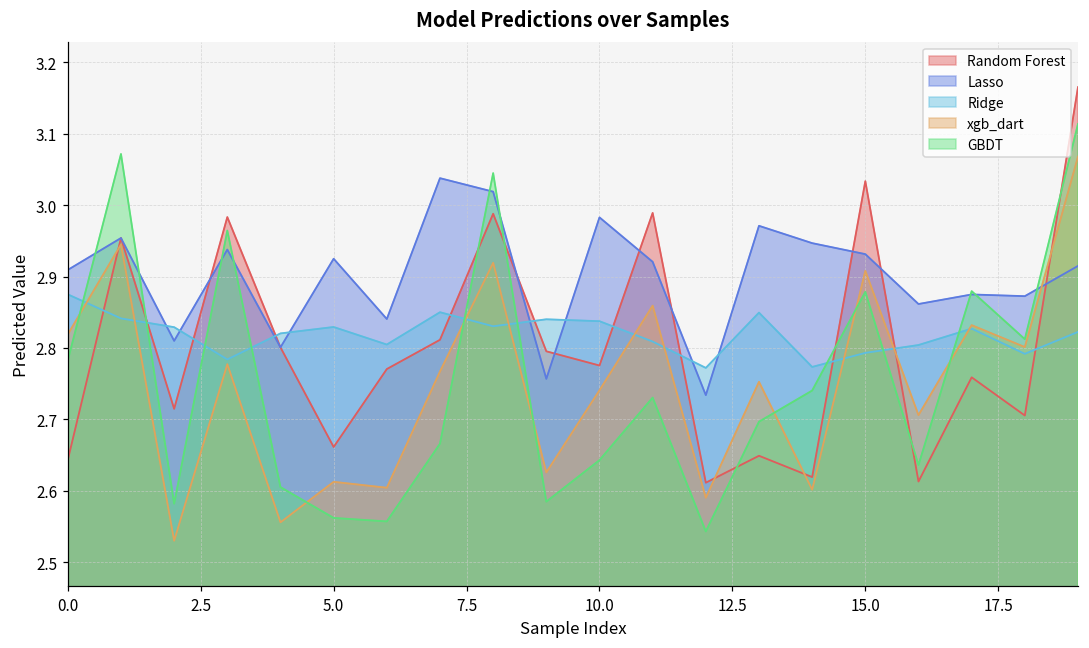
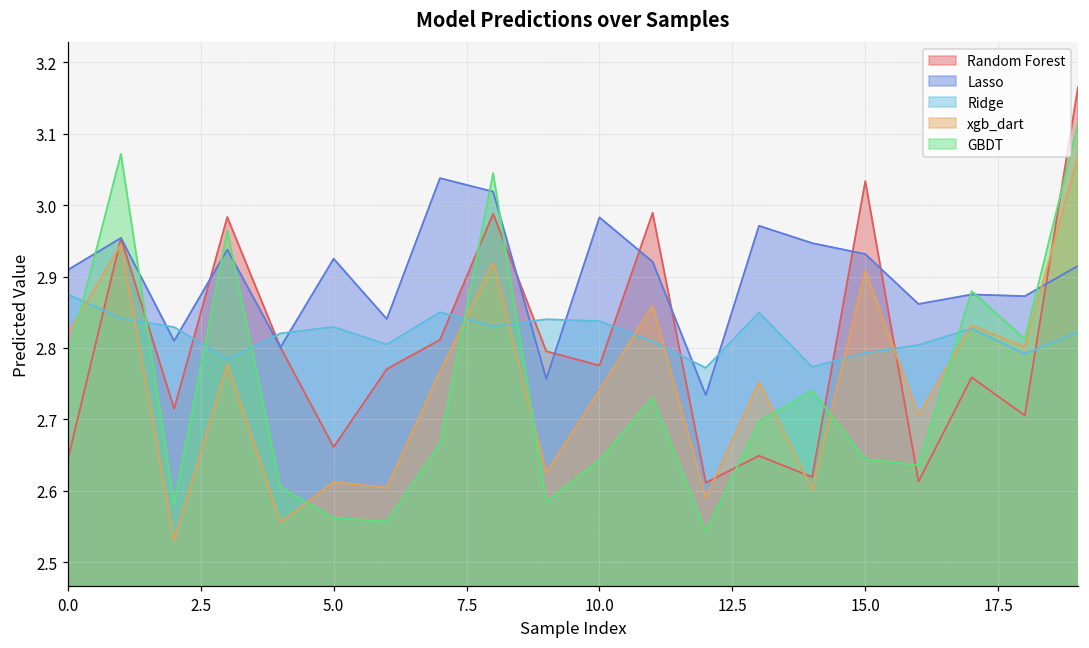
  {
    "GBDT": {
      "0.0": 2.78,
      "5.0": 2.56,
      "10.0": 2.64,
-     "15.0": 2.88
+     "15.0": 2.64
    }
  }
